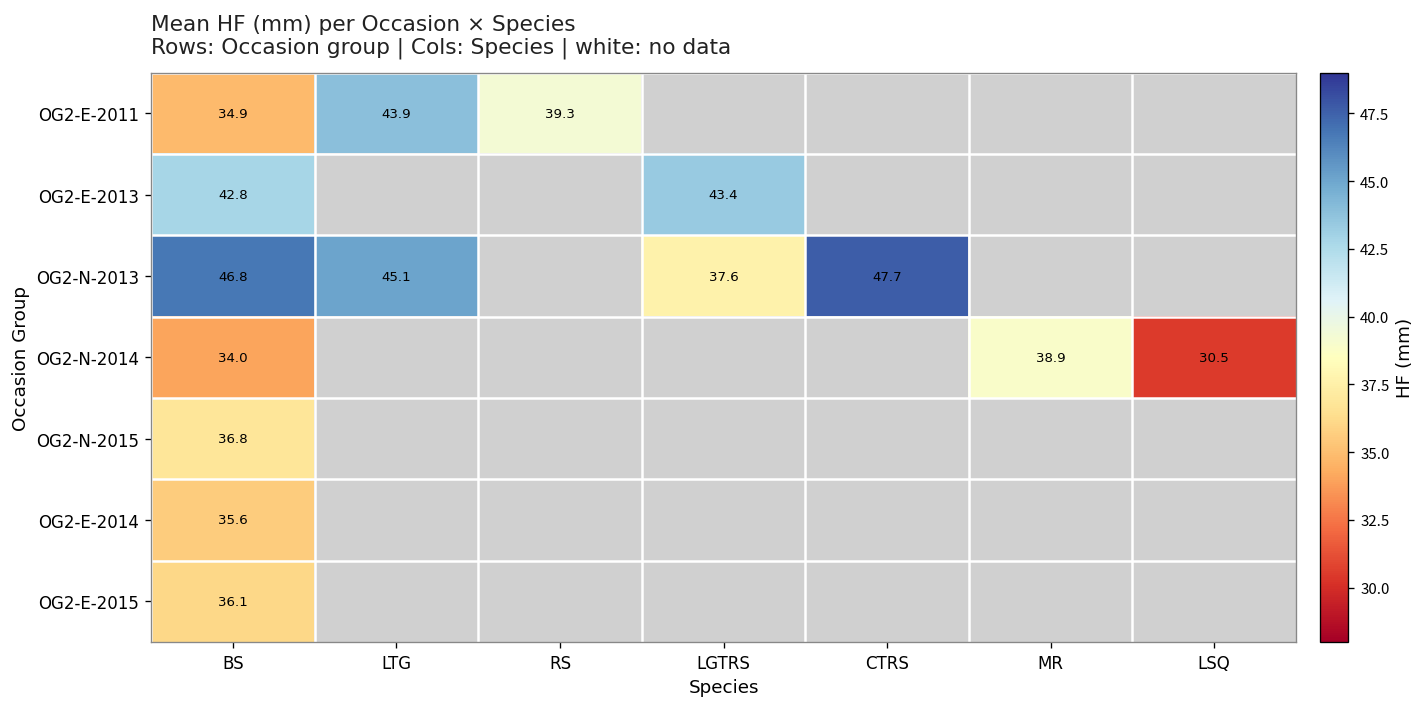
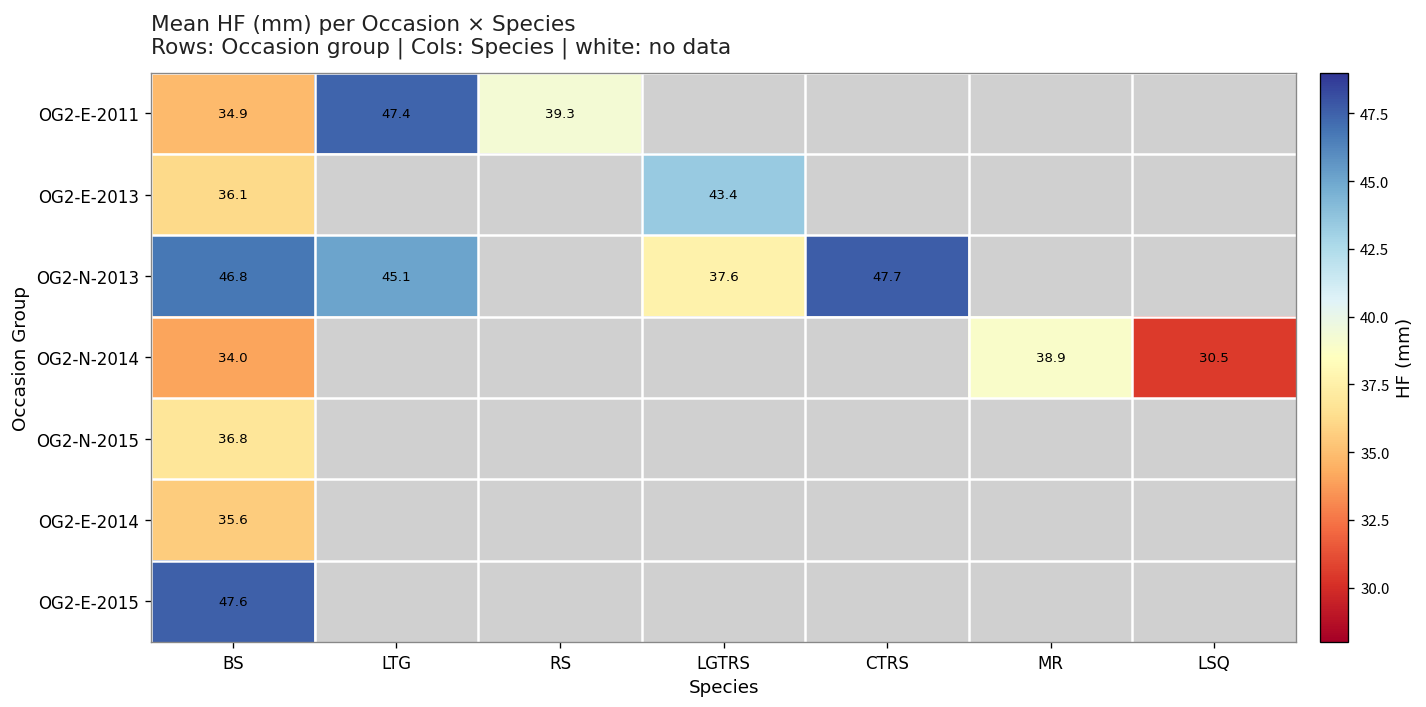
  {
    "OG2-E-2011": {
      "BS": 34.9,
-     "LTG": 43.9,
+     "LTG": 47.4,
      "RS": 39.3
    },
    "OG2-E-2013": {
-     "BS": 42.8,
+     "BS": 36.1,
      "LGTRS": 43.4
    },
    "OG2-N-2013": {
      "BS": 46.8,
      "LTG": 45.1,
      "LGTRS": 37.6,
      "CTRS": 47.7
    },
    "OG2-N-2014": {
      "BS": 34.0,
      "MR": 38.9,
      "LSQ": 30.5
    },
    "OG2-N-2015": {
      "BS": 36.8
    },
    "OG2-E-2014": {
      "BS": 35.6
    },
    "OG2-E-2015": {
-     "BS": 36.1
+     "BS": 47.6
    }
  }
